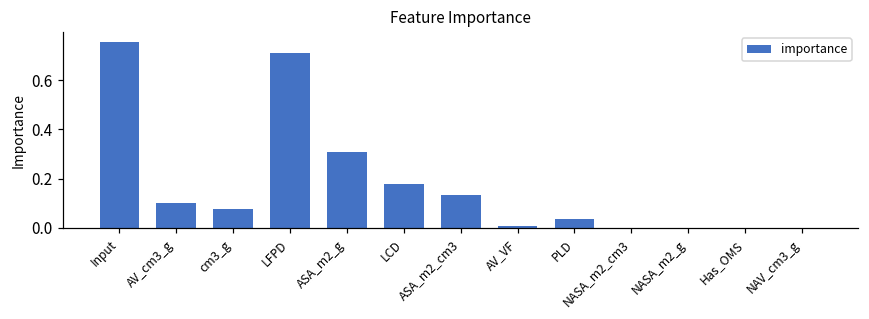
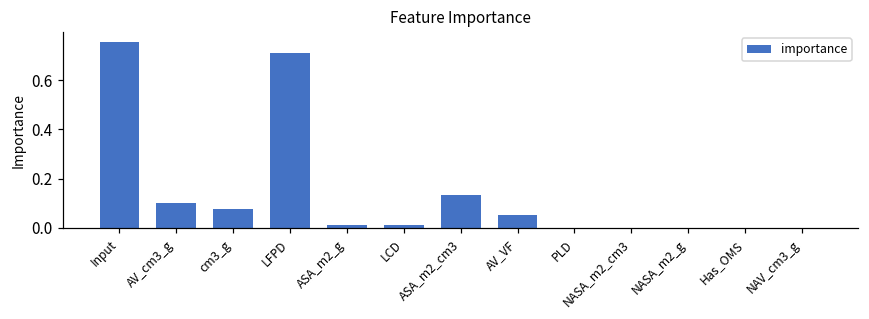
  {
    "Input": 0.76,
    "AV_cm3_g": 0.10,
    "cm3_g": 0.08,
    "LFPD": 0.71,
-   "ASA_m2_g": 0.31,
-   "LCD": 0.18,
+   "ASA_m2_g": 0.01,
+   "LCD": 0.01,
    "ASA_m2_cm3": 0.13,
-   "AV_VF": 0.01,
-   "PLD": 0.04
+   "AV_VF": 0.05,
+   "PLD": 0.00
  }
